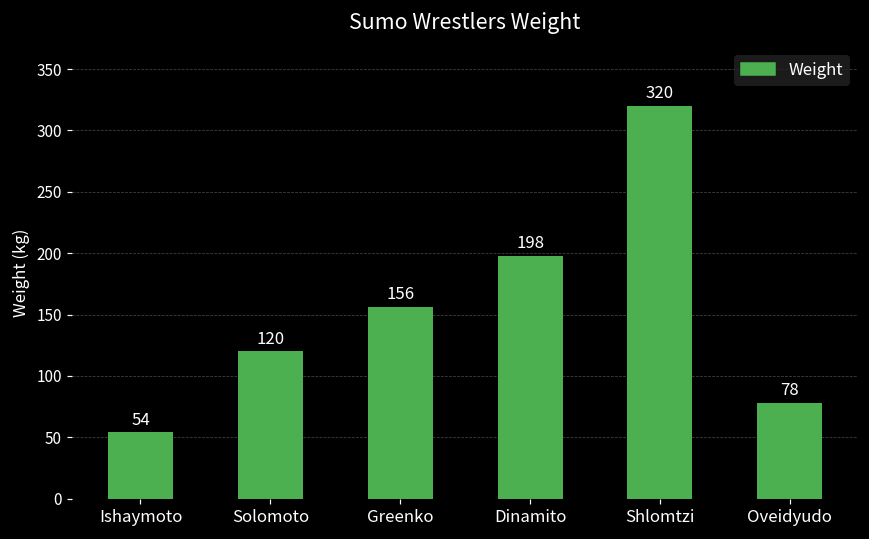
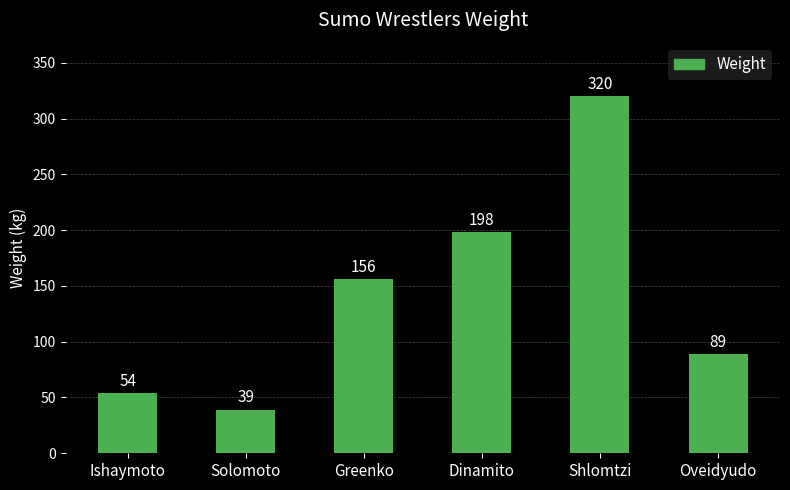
  {
    "Ishaymoto": 54,
-   "Solomoto": 120,
+   "Solomoto": 39,
    "Greenko": 156,
    "Dinamito": 198,
    "Shlomtzi": 320,
-   "Oveidyudo": 78
+   "Oveidyudo": 89
  }
